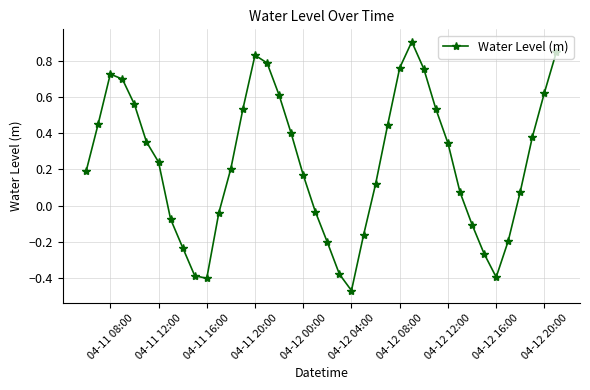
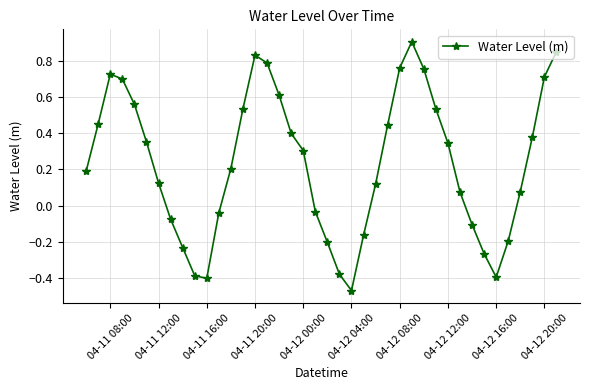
  {
    "04-11 08:00": 0.73,
-   "04-11 12:00": 0.24,
+   "04-11 12:00": 0.13,
    "04-11 16:00": -0.40,
    "04-11 20:00": 0.83,
-   "04-12 00:00": 0.17,
+   "04-12 00:00": 0.30,
    "04-12 04:00": -0.47,
    "04-12 08:00": 0.76,
    "04-12 12:00": 0.35,
    "04-12 16:00": -0.39,
-   "04-12 20:00": 0.62
+   "04-12 20:00": 0.71
  }
